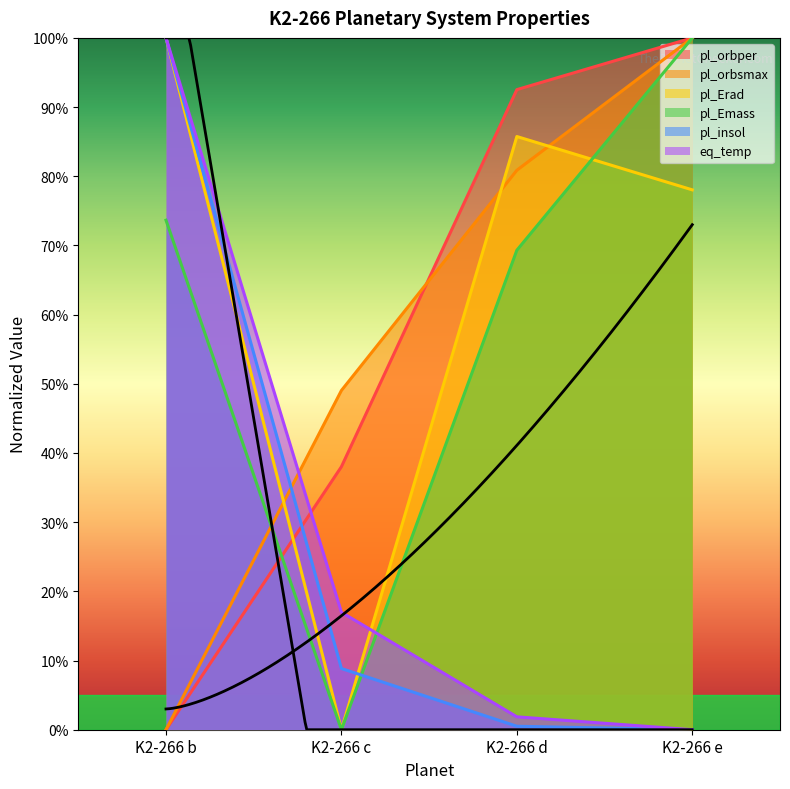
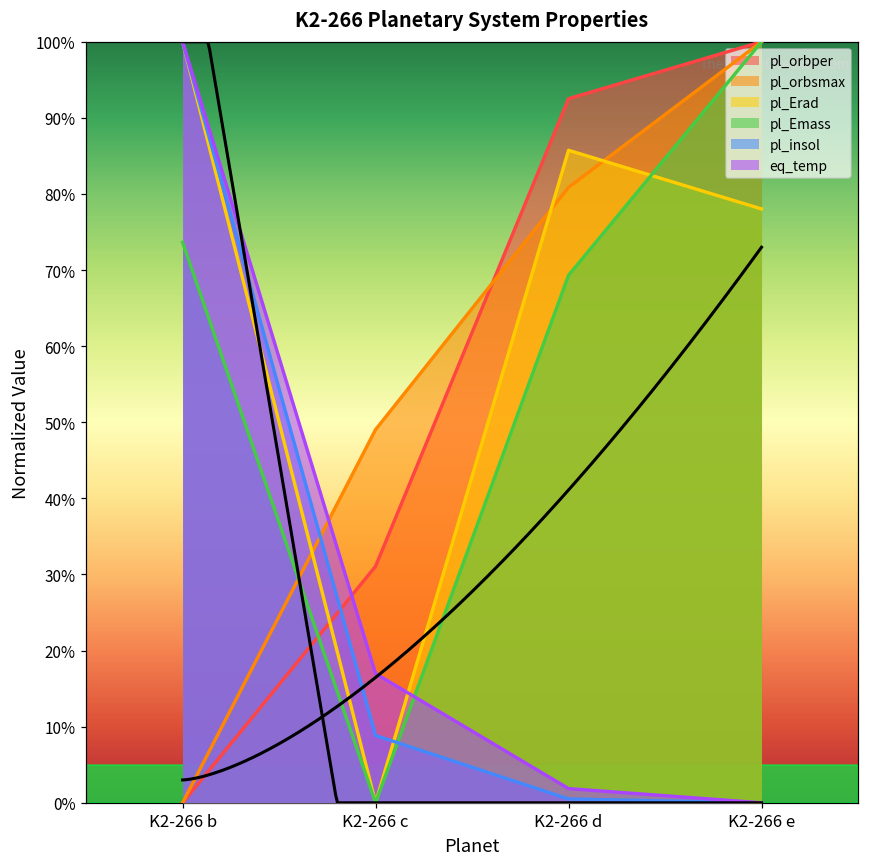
  {
    "pl_orbper": {
-     "K2-266 c": "38%",
+     "K2-266 c": "31%",
      "K2-266 d": "93%"
    },
    "pl_Emass": {
      "K2-266 b": "74%",
      "K2-266 d": "69%"
    },
    "pl_insol": {
      "K2-266 c": "9%"
    },
    "eq_temp": {
      "K2-266 c": "17%"
    }
  }
